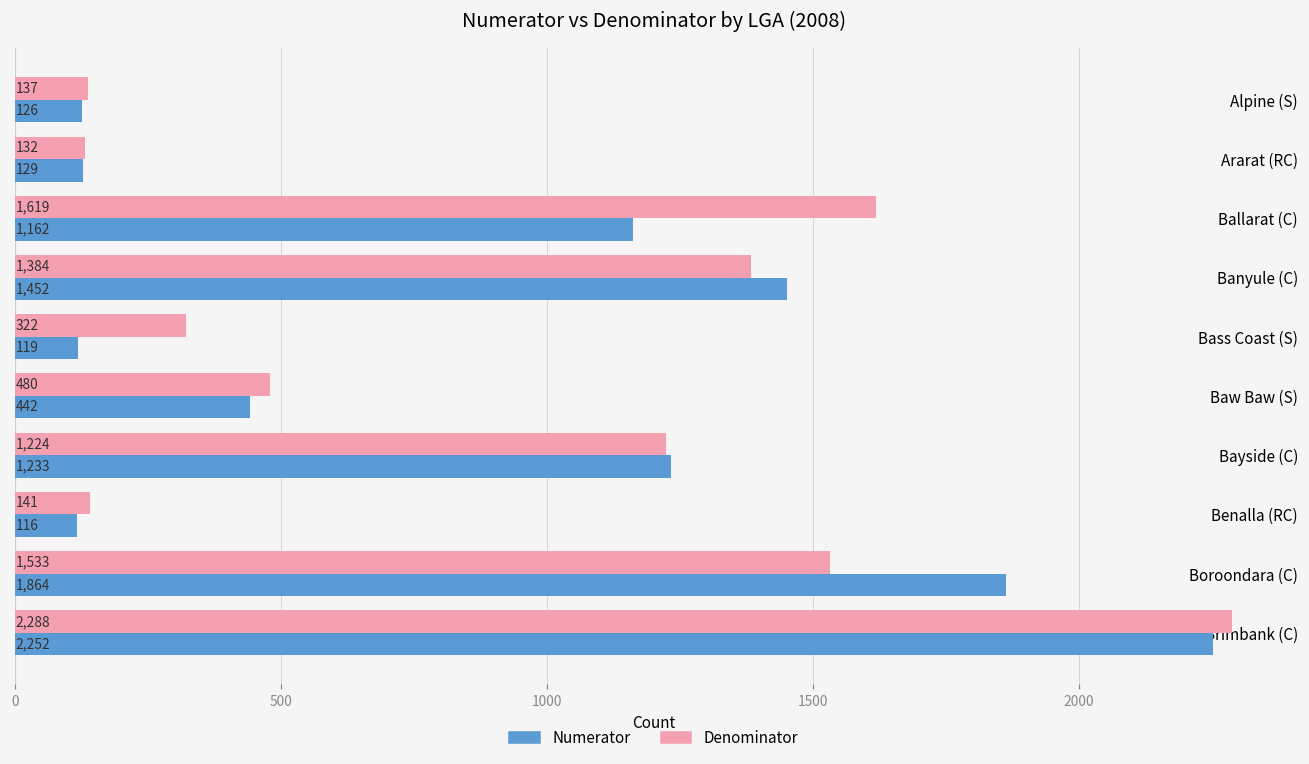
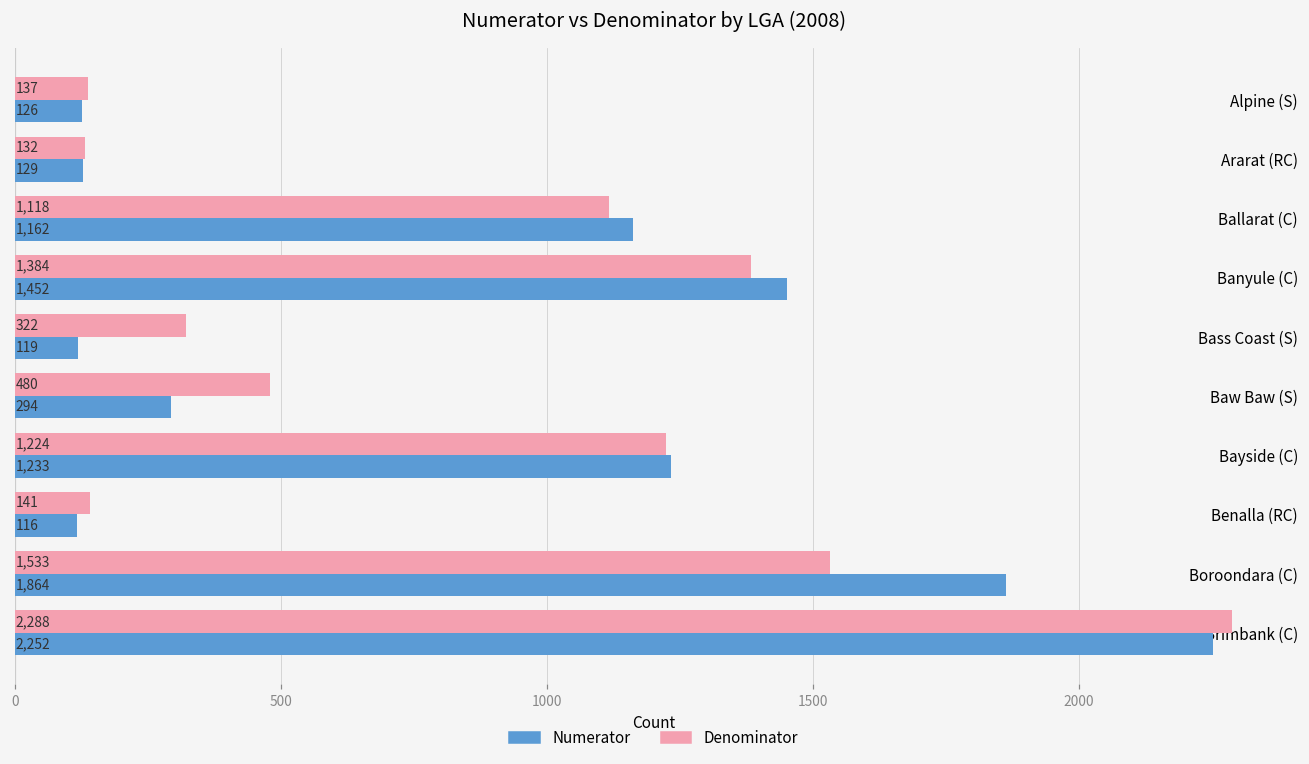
  {
    "Numerator": {
      "Alpine (S)": "126",
      "Ararat (RC)": "129",
      "Ballarat (C)": "1,162",
      "Banyule (C)": "1,452",
      "Bass Coast (S)": "119",
-     "Baw Baw (S)": "442",
+     "Baw Baw (S)": "294",
      "Bayside (C)": "1,233",
      "Benalla (RC)": "116",
      "Boroondara (C)": "1,864",
      "Brimbank (C)": "2,252"
    },
    "Denominator": {
      "Alpine (S)": "137",
      "Ararat (RC)": "132",
-     "Ballarat (C)": "1,619",
+     "Ballarat (C)": "1,118",
      "Banyule (C)": "1,384",
      "Bass Coast (S)": "322",
      "Baw Baw (S)": "480",
      "Bayside (C)": "1,224",
      "Benalla (RC)": "141",
      "Boroondara (C)": "1,533",
      "Brimbank (C)": "2,288"
    }
  }
